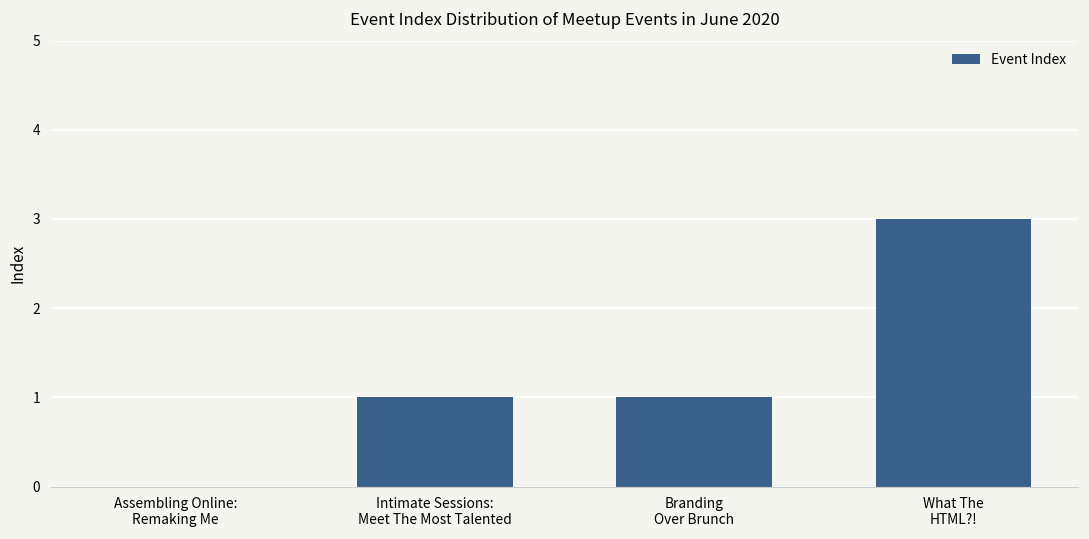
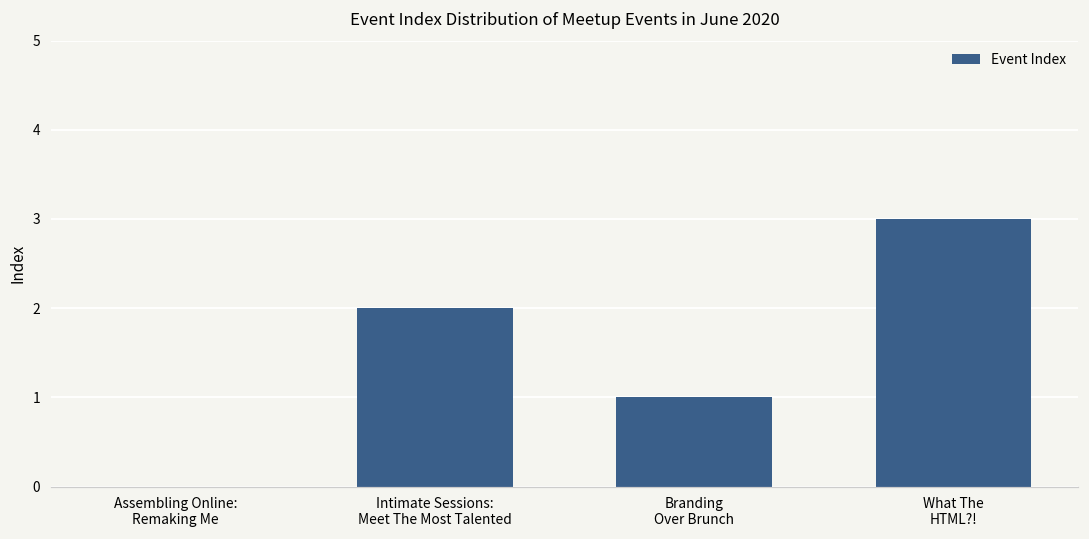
  {
    "Assembling Online: Remaking Me": 0,
-   "Intimate Sessions: Meet The Most Talented": 1,
+   "Intimate Sessions: Meet The Most Talented": 2,
    "Branding Over Brunch": 1,
    "What The HTML?!": 3
  }
